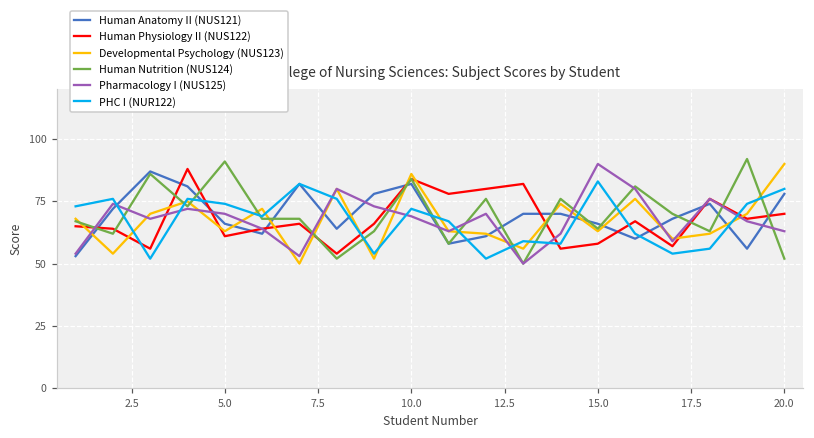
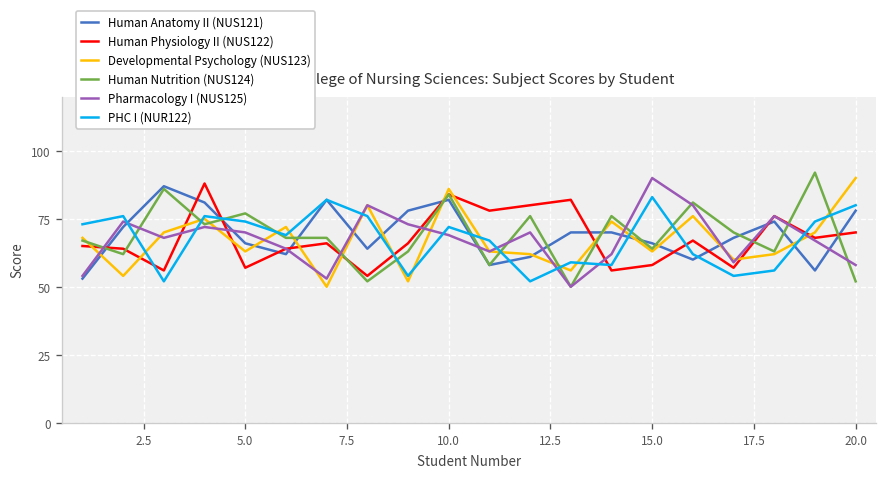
  {
    "Human Anatomy II (NUS121)": {
      "5.0": 66,
      "10.0": 82,
      "15.0": 66,
      "20.0": 78
    },
    "Human Physiology II (NUS122)": {
-     "5.0": 61,
+     "5.0": 57,
      "15.0": 58,
      "20.0": 70
    },
    "Developmental Psychology (NUS123)": {
      "5.0": 63,
      "10.0": 86,
      "20.0": 90
    },
    "Human Nutrition (NUS124)": {
-     "5.0": 91,
+     "5.0": 77,
      "20.0": 52
    },
    "Pharmacology I (NUS125)": {
      "5.0": 70,
      "10.0": 69,
      "15.0": 90,
-     "20.0": 63
+     "20.0": 58
    },
    "PHC I (NUR122)": {
      "5.0": 74,
      "10.0": 72,
      "15.0": 83,
      "20.0": 80
    }
  }
